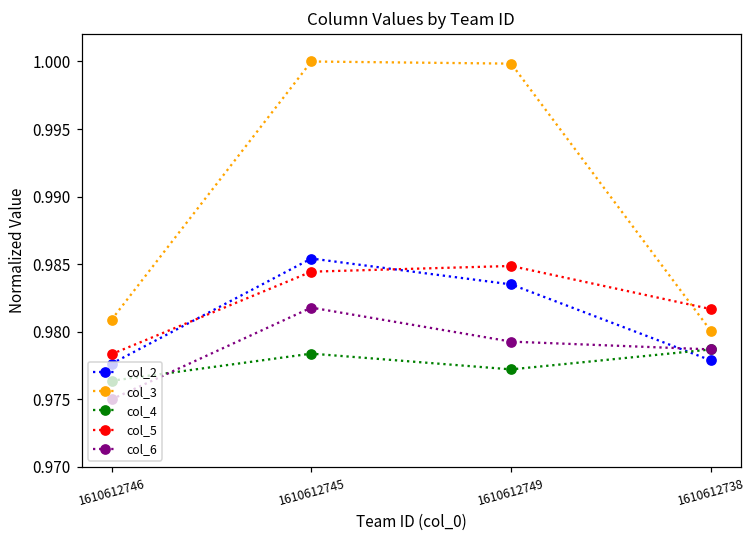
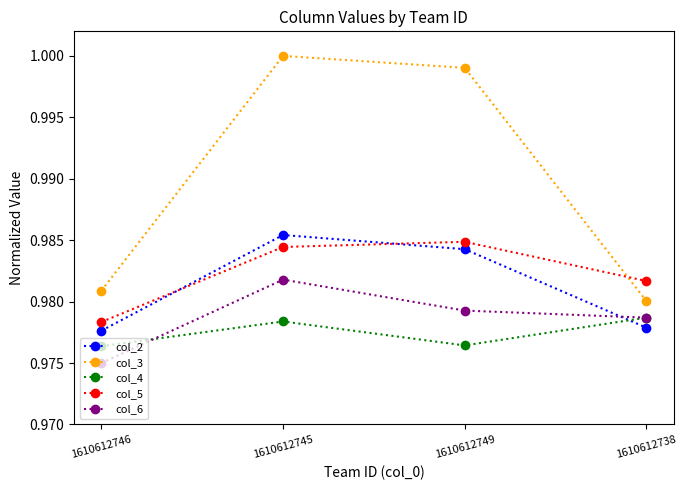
  {
    "col_2": {
      "1610612746": 0.9776,
      "1610612745": 0.9854,
-     "1610612749": 0.9835,
+     "1610612749": 0.9843,
      "1610612738": 0.9779
    },
    "col_3": {
      "1610612746": 0.9809,
      "1610612745": 1.0000,
-     "1610612749": 0.9998,
+     "1610612749": 0.9990,
      "1610612738": 0.9801
    },
    "col_4": {
      "1610612745": 0.9784,
-     "1610612749": 0.9772
+     "1610612749": 0.9764
    },
    "col_5": {
      "1610612746": 0.9783,
      "1610612745": 0.9844,
      "1610612749": 0.9849,
      "1610612738": 0.9817
    },
    "col_6": {
      "1610612745": 0.9818,
      "1610612749": 0.9793
    }
  }
